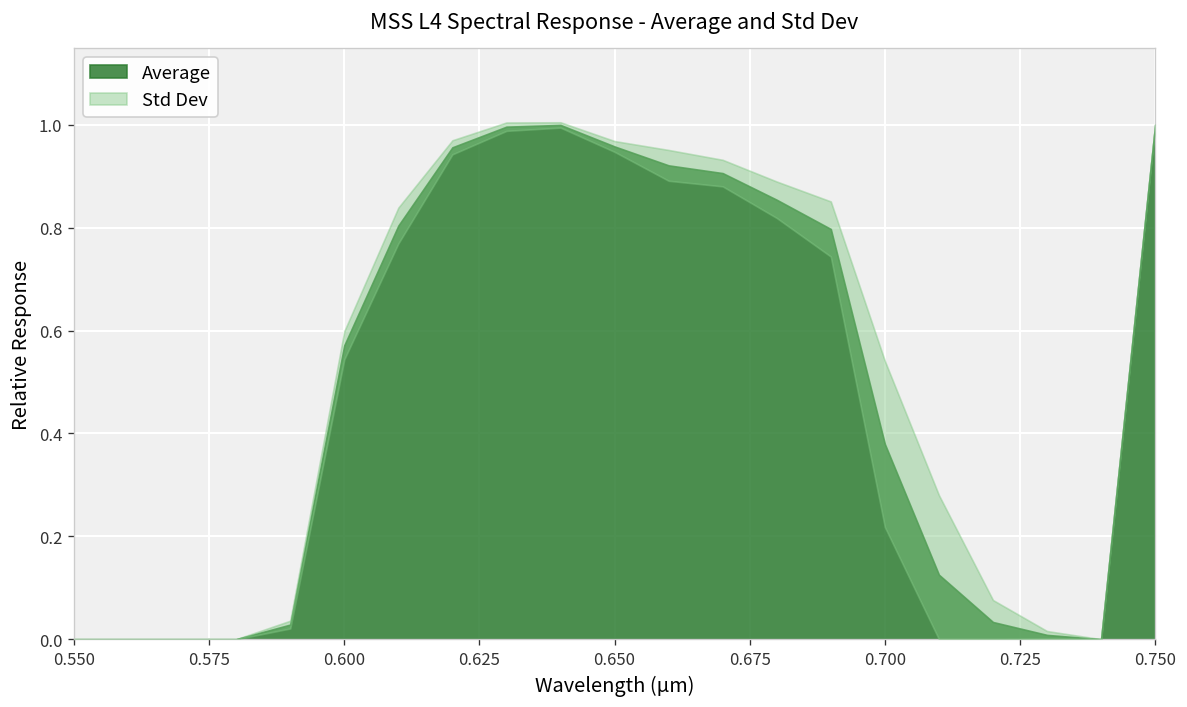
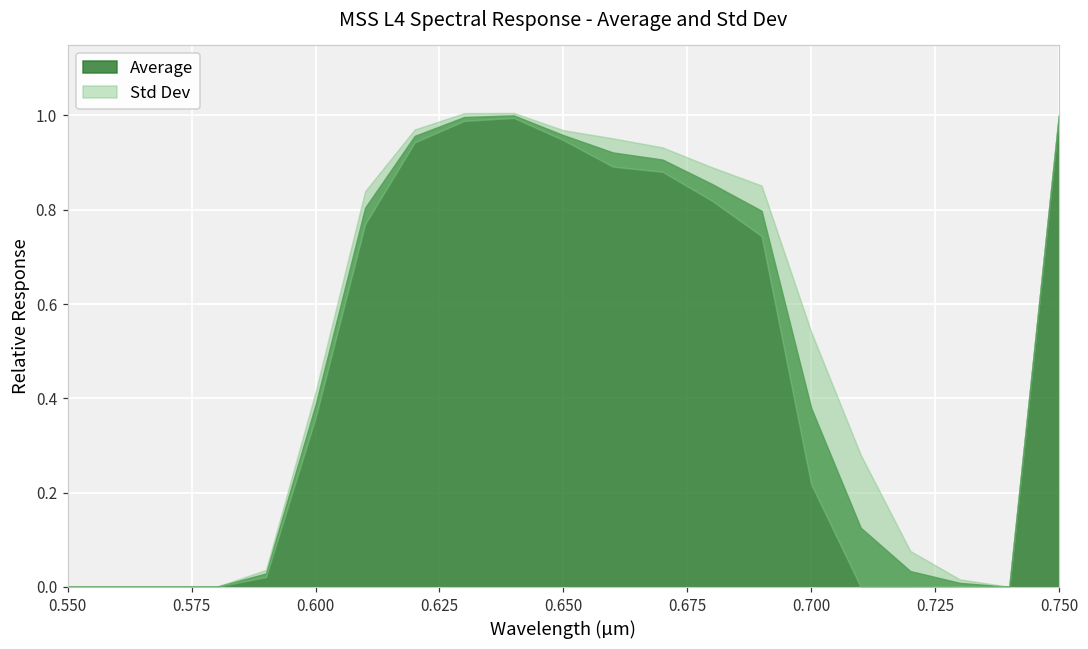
  {
    "Average": {
-     "0.600": 0.57,
+     "0.600": 0.39,
      "0.650": 0.96,
      "0.700": 0.38
    }
  }
